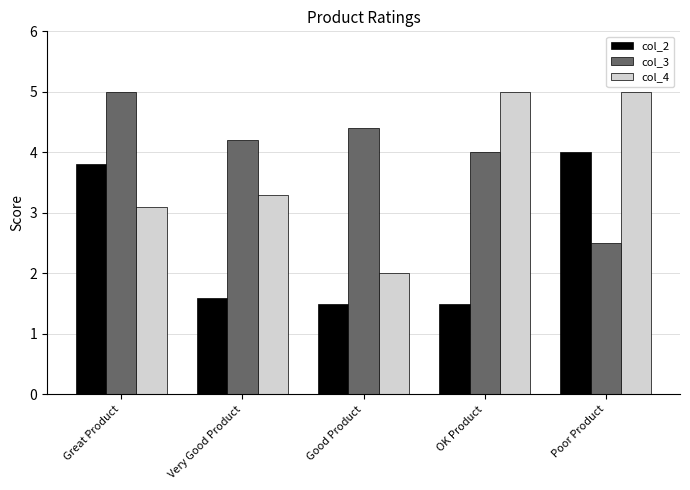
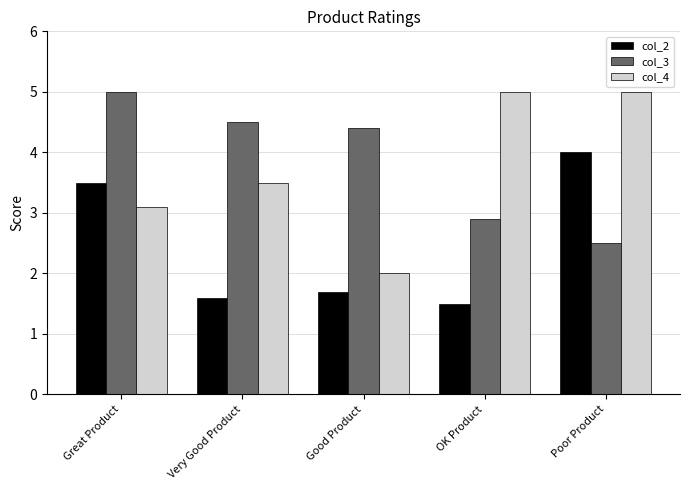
  {
    "col_2": {
-     "Great Product": 3.8,
+     "Great Product": 3.5,
      "Very Good Product": 1.6,
-     "Good Product": 1.5,
+     "Good Product": 1.7,
      "OK Product": 1.5,
      "Poor Product": 4.0
    },
    "col_3": {
      "Great Product": 5.0,
-     "Very Good Product": 4.2,
+     "Very Good Product": 4.5,
      "Good Product": 4.4,
-     "OK Product": 4.0,
+     "OK Product": 2.9,
      "Poor Product": 2.5
    },
    "col_4": {
      "Great Product": 3.1,
-     "Very Good Product": 3.3,
+     "Very Good Product": 3.5,
      "Good Product": 2.0,
      "OK Product": 5.0,
      "Poor Product": 5.0
    }
  }
